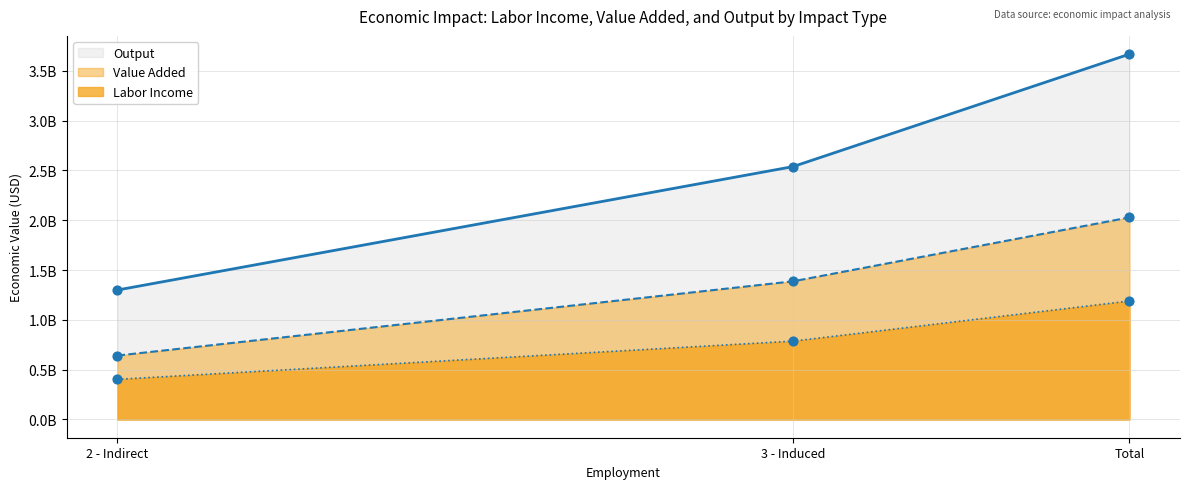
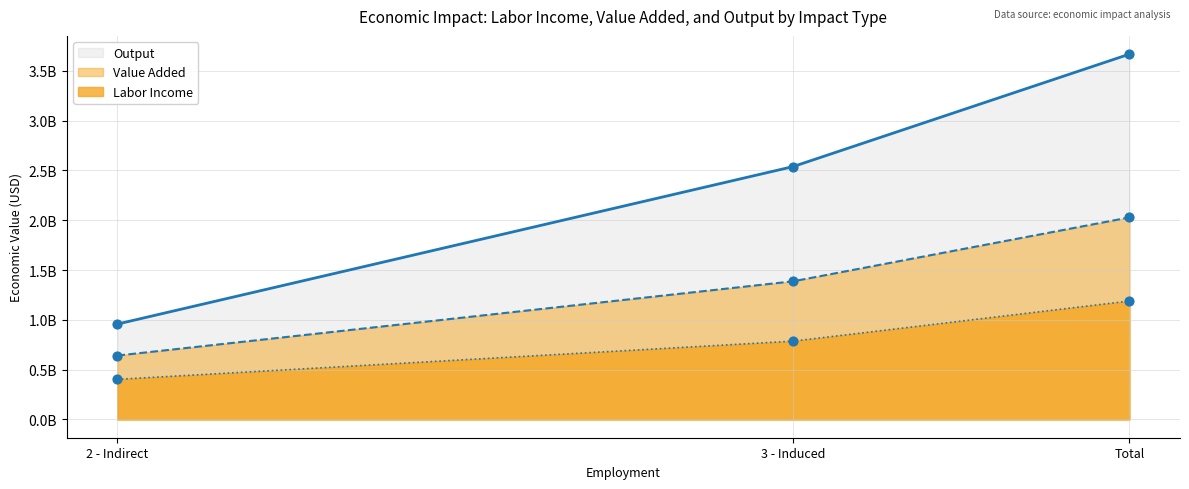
  {
    "Output": {
-     "2 - Indirect": 1300000000,
+     "2 - Indirect": 1000000000,
      "3 - Induced": 2500000000,
      "Total": 3700000000
    }
  }
